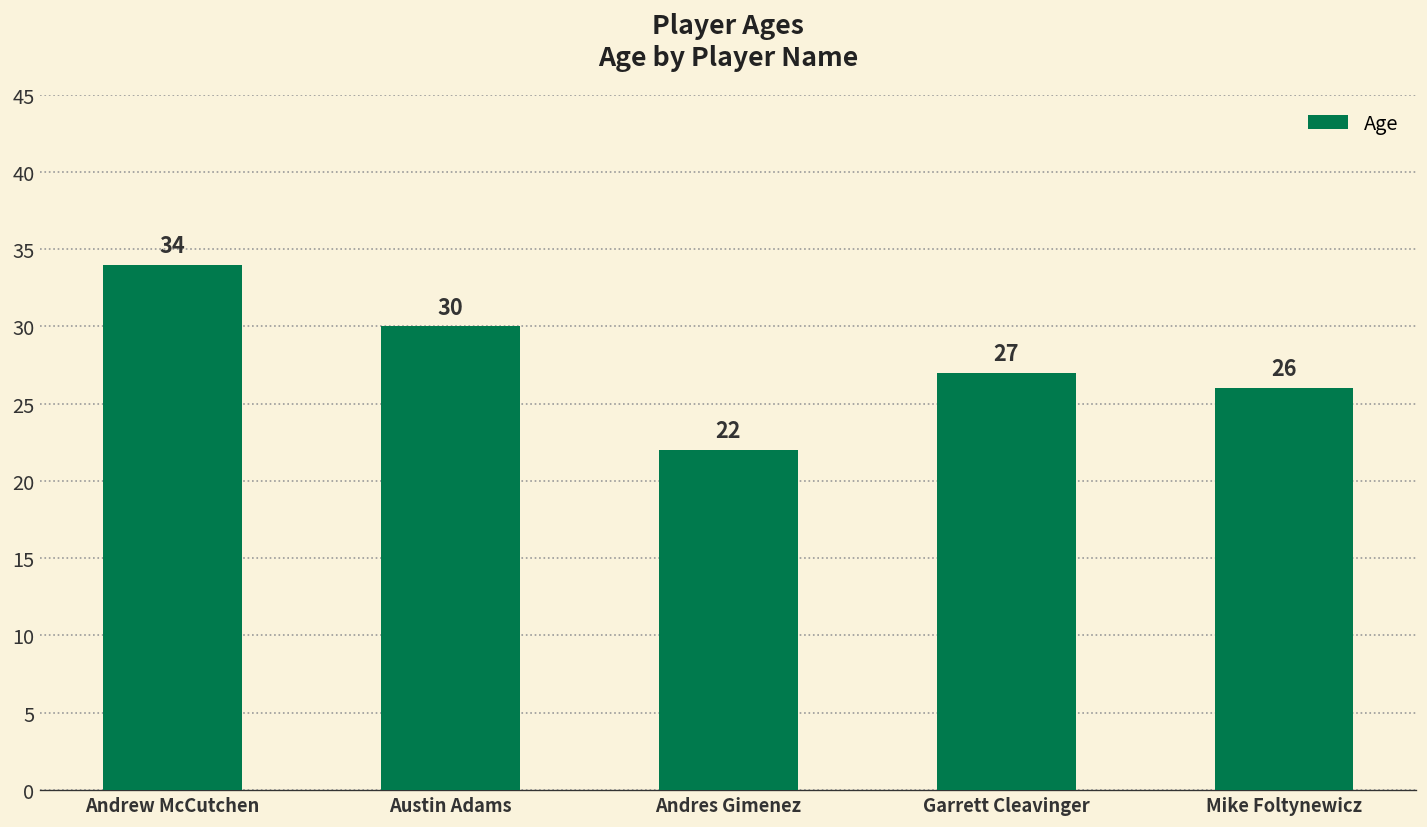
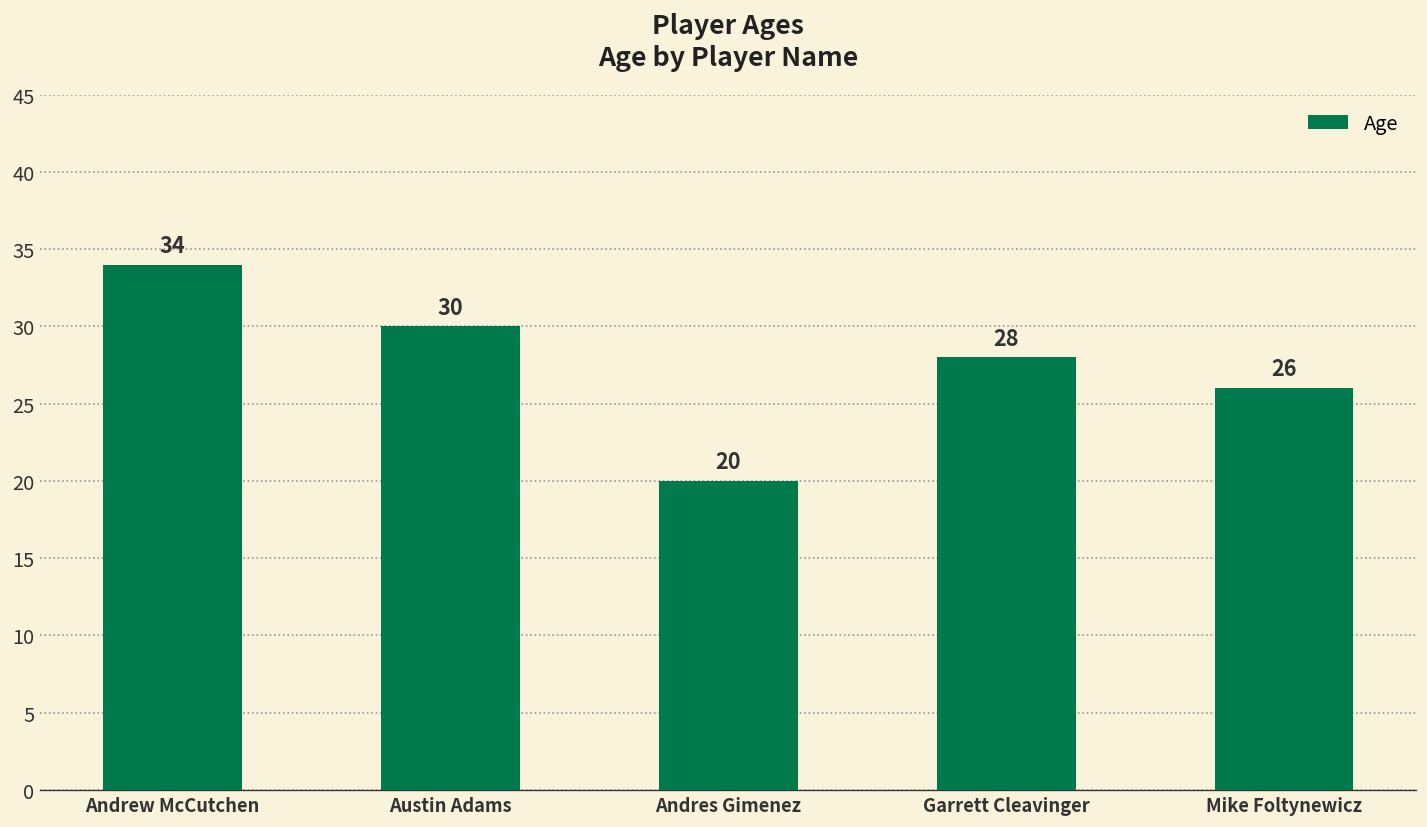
  {
    "Andrew McCutchen": 34,
    "Austin Adams": 30,
-   "Andres Gimenez": 22,
-   "Garrett Cleavinger": 27,
+   "Andres Gimenez": 20,
+   "Garrett Cleavinger": 28,
    "Mike Foltynewicz": 26
  }
